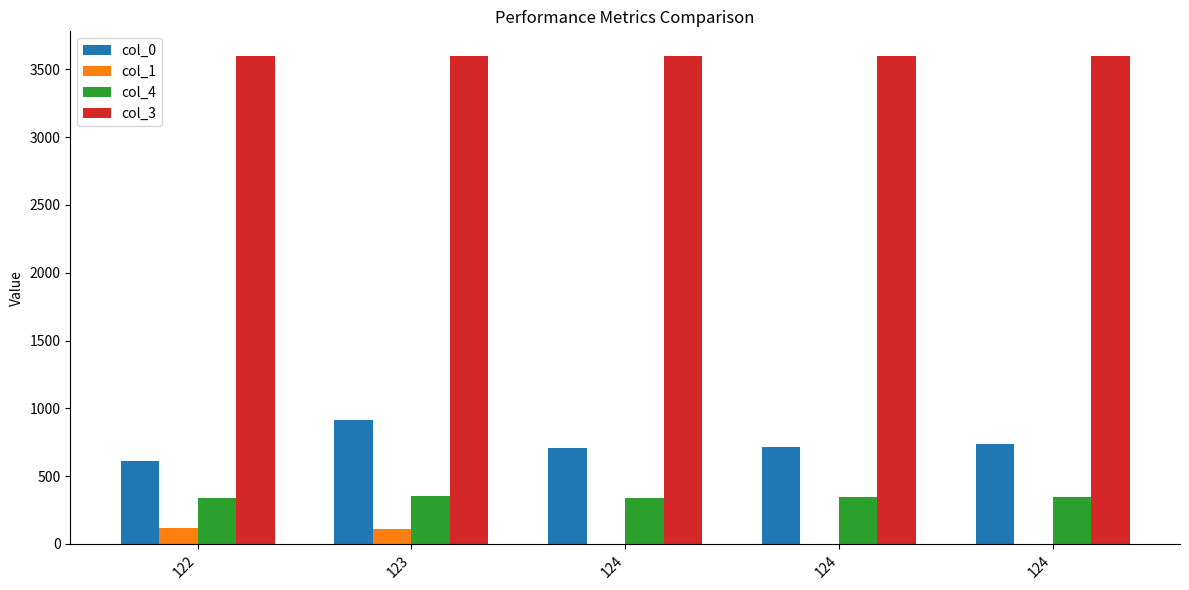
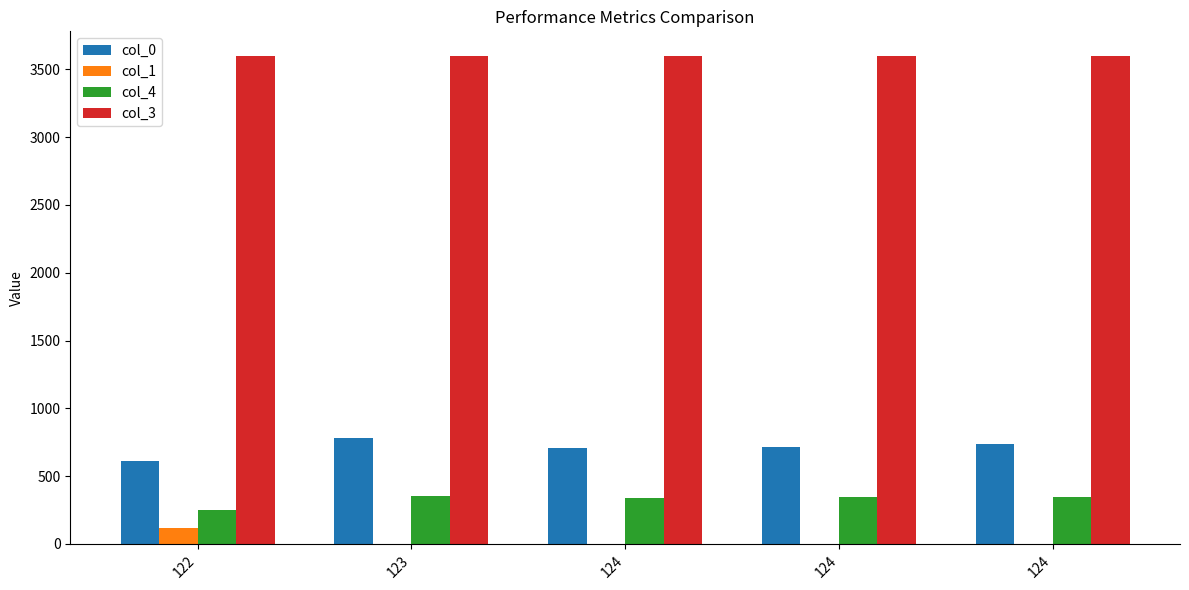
  {
    "col_0": {
      "122": 610,
-     "123": 920
+     "123": 780
    },
    "col_1": {
      "122": 120,
-     "123": 110
+     "123": 0
    },
    "col_4": {
-     "122": 340,
+     "122": 250,
      "123": 350
    },
    "col_3": {
      "122": 3600,
      "123": 3600
    }
  }
